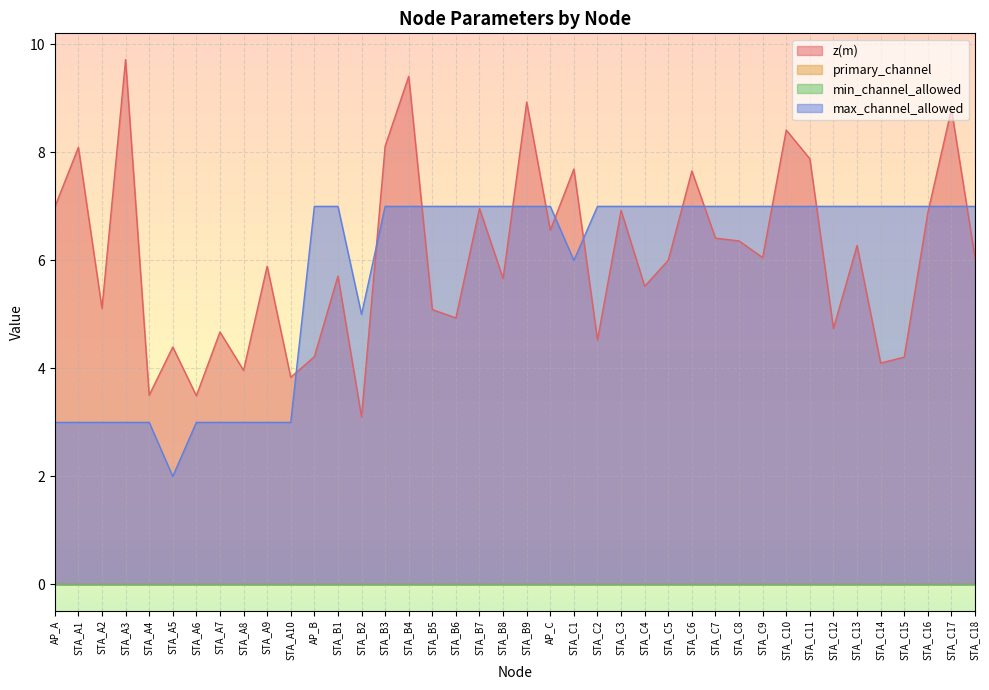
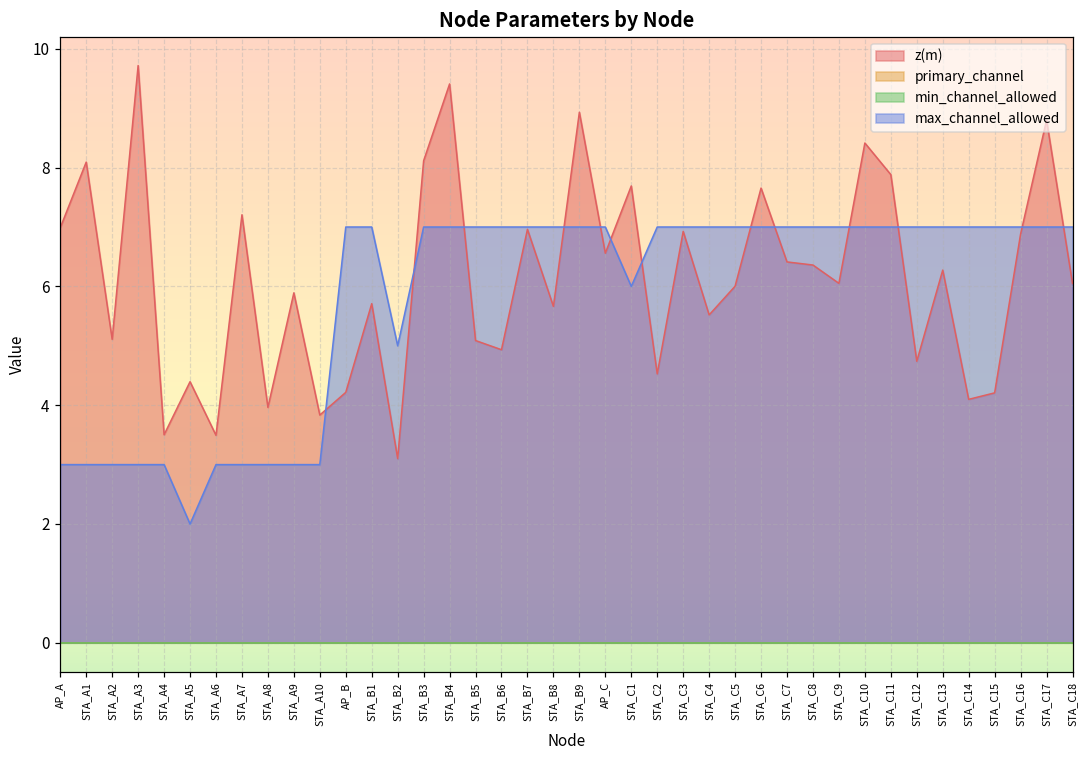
  {
    "z(m)": {
      "AP_A": 7.0,
      "STA_A1": 8.1,
      "STA_A2": 5.1,
      "STA_A3": 9.7,
      "STA_A4": 3.5,
      "STA_A5": 4.4,
      "STA_A6": 3.5,
-     "STA_A7": 4.7,
+     "STA_A7": 7.2,
      "STA_A8": 4.0,
      "STA_A9": 5.9,
      "STA_A10": 3.8,
      "AP_B": 4.2,
      "STA_B1": 5.7,
      "STA_B2": 3.1,
      "STA_B3": 8.1,
      "STA_B4": 9.4,
      "STA_B5": 5.1,
      "STA_B6": 4.9,
      "STA_B8": 5.7,
      "STA_B9": 8.9,
      "AP_C": 6.6,
      "STA_C1": 7.7,
      "STA_C2": 4.5,
      "STA_C3": 6.9,
      "STA_C4": 5.5,
      "STA_C5": 6.0,
      "STA_C6": 7.7,
      "STA_C7": 6.4,
      "STA_C8": 6.4,
      "STA_C9": 6.1,
      "STA_C10": 8.4,
      "STA_C11": 7.9,
      "STA_C12": 4.7,
      "STA_C13": 6.3,
      "STA_C14": 4.1,
      "STA_C15": 4.2,
      "STA_C16": 6.9,
      "STA_C18": 6.0
    },
    "min_channel_allowed": {
      "AP_A": 0.0,
      "STA_A1": 0.0,
      "STA_A2": 0.0,
      "STA_A3": 0.0,
      "STA_A4": 0.0,
      "STA_A5": 0.0,
      "STA_A6": 0.0,
      "STA_A7": 0.0,
      "STA_A8": 0.0,
      "STA_A9": 0.0,
      "STA_A10": 0.0,
      "AP_B": 0.0,
      "STA_B1": 0.0,
      "STA_B2": 0.0,
      "STA_B3": 0.0,
      "STA_B4": 0.0,
      "STA_B5": 0.0,
      "STA_B6": 0.0,
      "STA_B7": 0.0,
      "STA_B8": 0.0,
      "STA_B9": 0.0,
      "AP_C": 0.0,
      "STA_C1": 0.0,
      "STA_C2": 0.0,
      "STA_C3": 0.0,
      "STA_C4": 0.0,
      "STA_C5": 0.0,
      "STA_C6": 0.0,
      "STA_C7": 0.0,
      "STA_C8": 0.0,
      "STA_C9": 0.0,
      "STA_C10": 0.0,
      "STA_C11": 0.0,
      "STA_C12": 0.0,
      "STA_C13": 0.0,
      "STA_C14": 0.0,
      "STA_C15": 0.0,
      "STA_C16": 0.0,
      "STA_C17": 0.0,
      "STA_C18": 0.0
    },
    "max_channel_allowed": {
      "AP_A": 3.0,
      "STA_A1": 3.0,
      "STA_A2": 3.0,
      "STA_A3": 3.0,
      "STA_A4": 3.0,
      "STA_A5": 2.0,
      "STA_A6": 3.0,
      "STA_A7": 3.0,
      "STA_A8": 3.0,
      "STA_A9": 3.0,
      "STA_A10": 3.0,
      "AP_B": 7.0,
      "STA_B1": 7.0,
      "STA_B2": 5.0,
      "STA_B3": 7.0,
      "STA_B4": 7.0,
      "STA_B5": 7.0,
      "STA_B6": 7.0,
      "STA_B8": 7.0,
      "STA_B9": 7.0,
      "AP_C": 7.0,
      "STA_C1": 6.0,
      "STA_C2": 7.0,
      "STA_C3": 7.0,
      "STA_C4": 7.0,
      "STA_C5": 7.0,
      "STA_C6": 7.0,
      "STA_C7": 7.0,
      "STA_C8": 7.0,
      "STA_C9": 7.0,
      "STA_C10": 7.0,
      "STA_C11": 7.0,
      "STA_C12": 7.0,
      "STA_C13": 7.0,
      "STA_C14": 7.0,
      "STA_C15": 7.0,
      "STA_C16": 7.0,
      "STA_C17": 7.0,
      "STA_C18": 7.0
    }
  }
